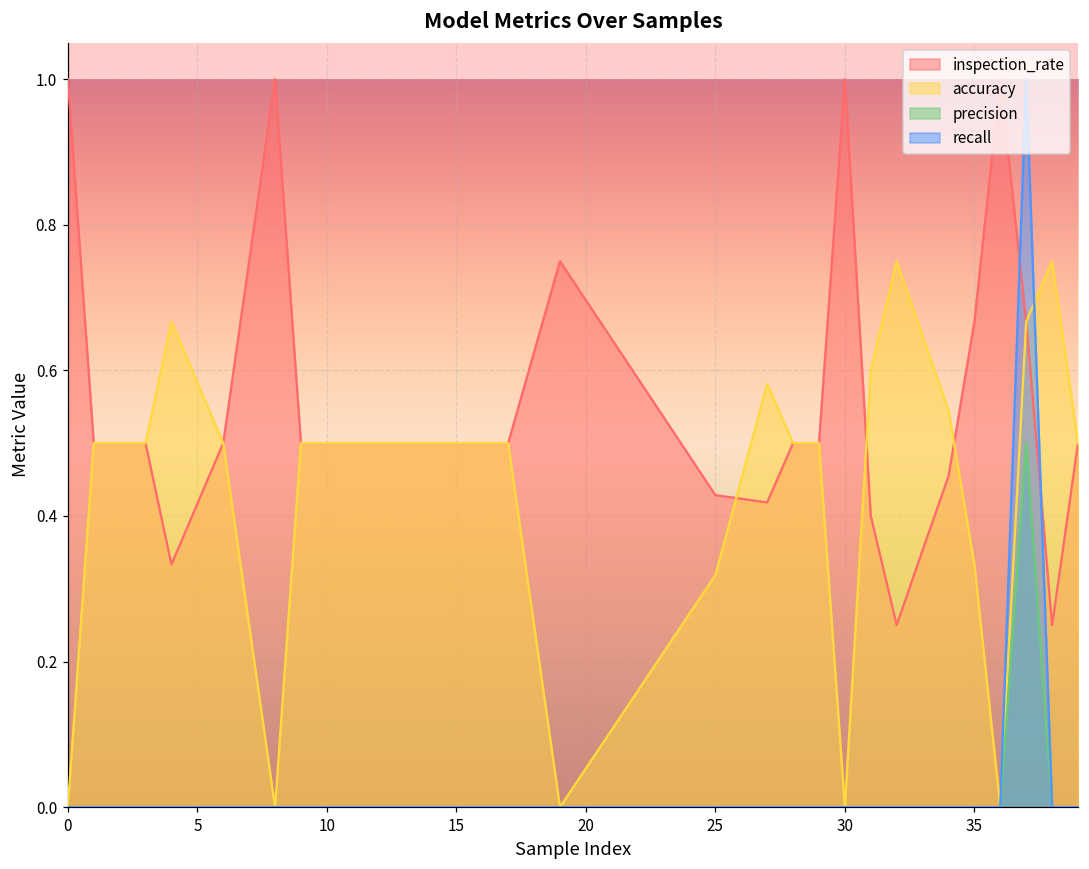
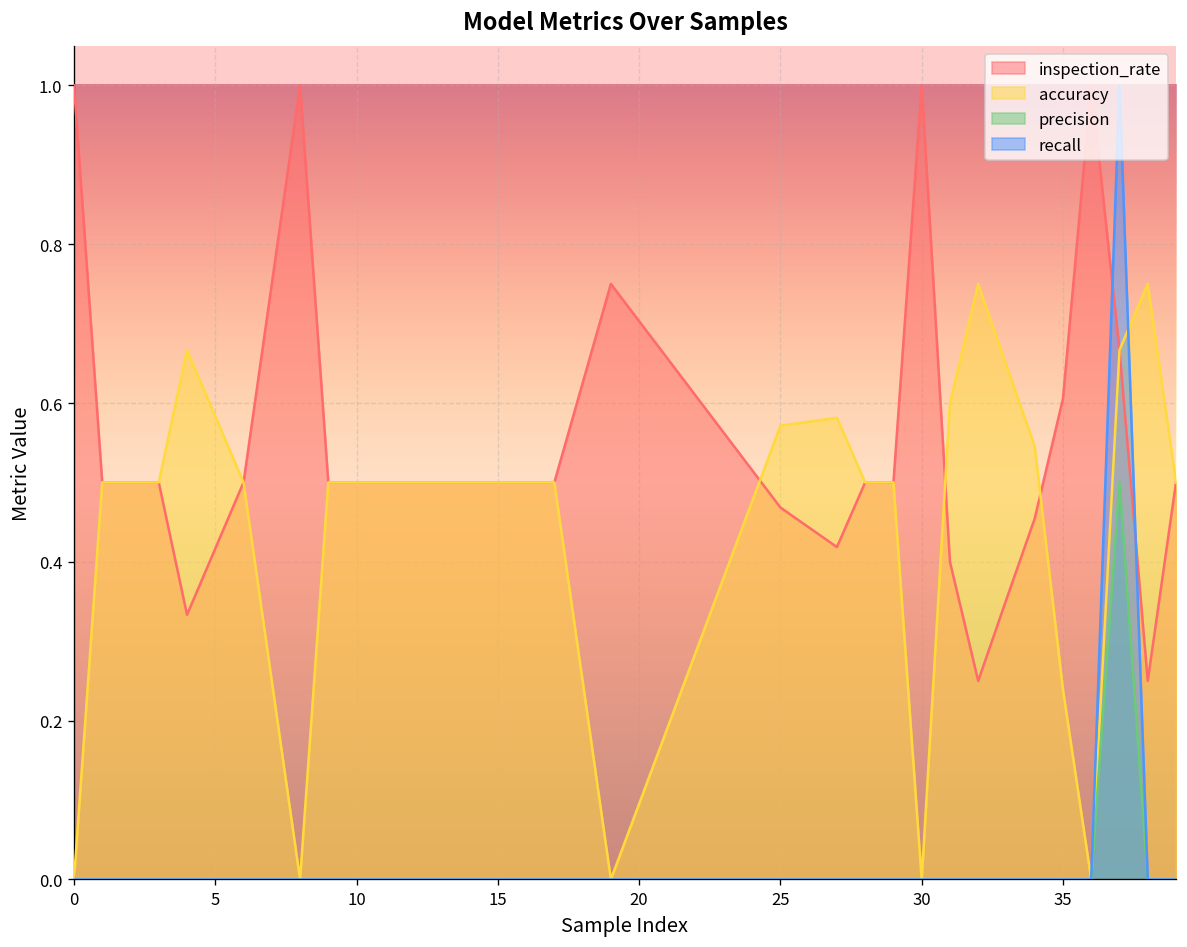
  {
    "inspection_rate": {
      "0": 1.00,
-     "25": 0.43,
+     "25": 0.47,
      "30": 1.00,
-     "35": 0.67
+     "35": 0.61
    },
    "accuracy": {
-     "25": 0.32,
-     "35": 0.33
+     "25": 0.57,
+     "35": 0.24
    }
  }
